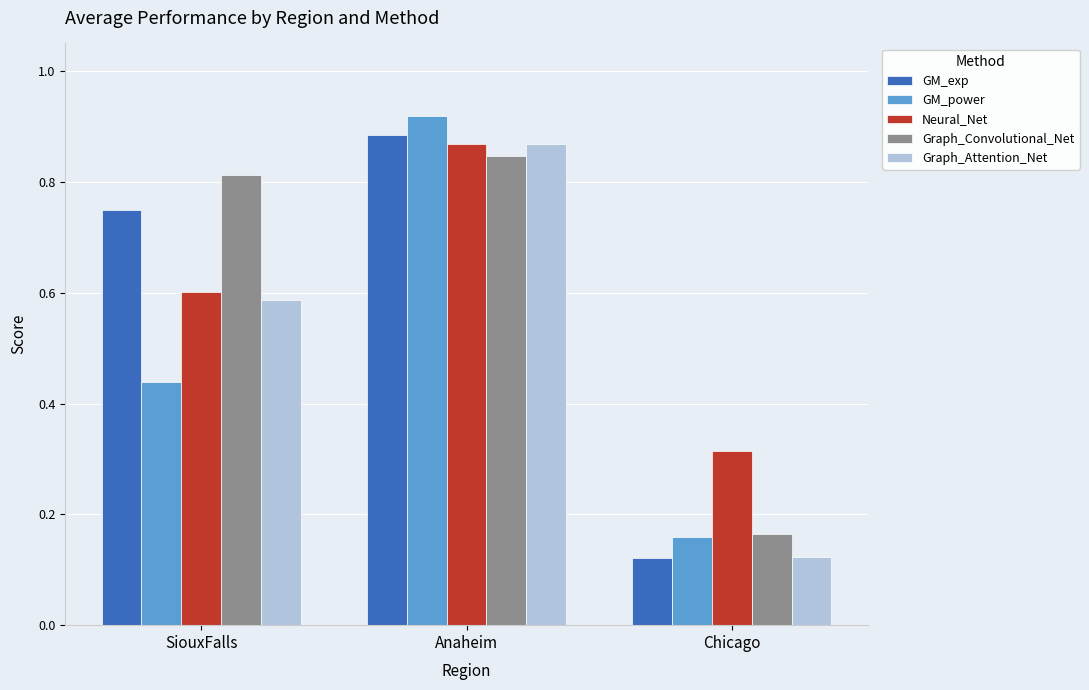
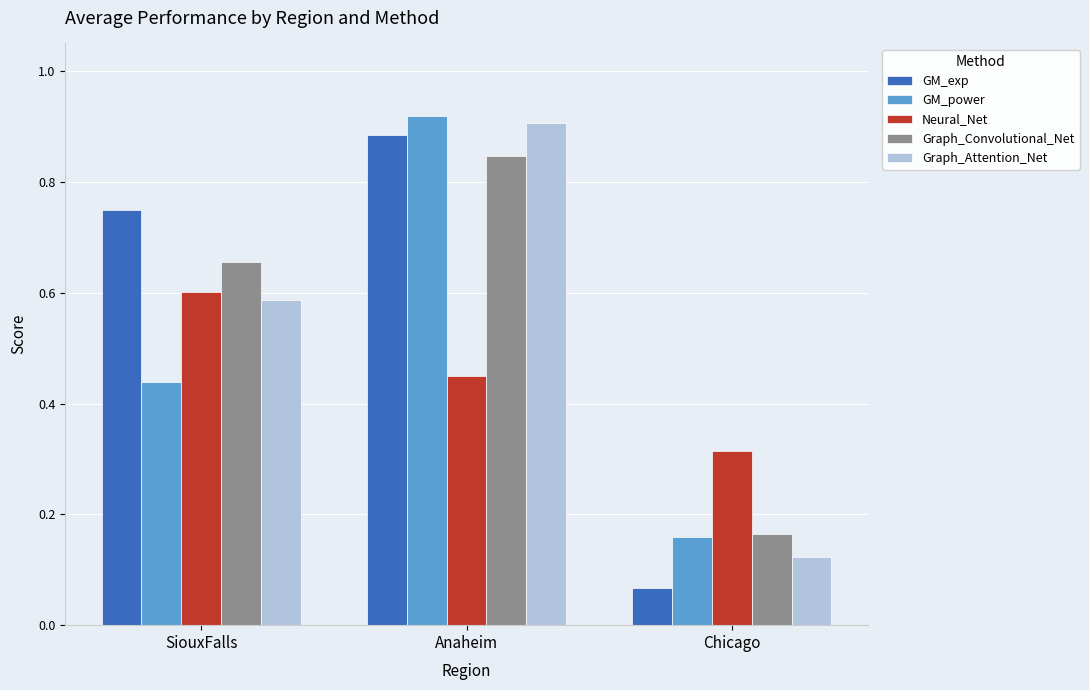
  {
    "GM_exp": {
      "SiouxFalls": 0.75,
      "Anaheim": 0.89,
-     "Chicago": 0.12
+     "Chicago": 0.07
    },
    "GM_power": {
      "SiouxFalls": 0.44,
      "Anaheim": 0.92,
      "Chicago": 0.16
    },
    "Neural_Net": {
      "SiouxFalls": 0.60,
-     "Anaheim": 0.87,
+     "Anaheim": 0.45,
      "Chicago": 0.31
    },
    "Graph_Convolutional_Net": {
-     "SiouxFalls": 0.81,
+     "SiouxFalls": 0.66,
      "Anaheim": 0.85,
      "Chicago": 0.17
    },
    "Graph_Attention_Net": {
      "SiouxFalls": 0.59,
-     "Anaheim": 0.87,
+     "Anaheim": 0.91,
      "Chicago": 0.12
    }
  }
